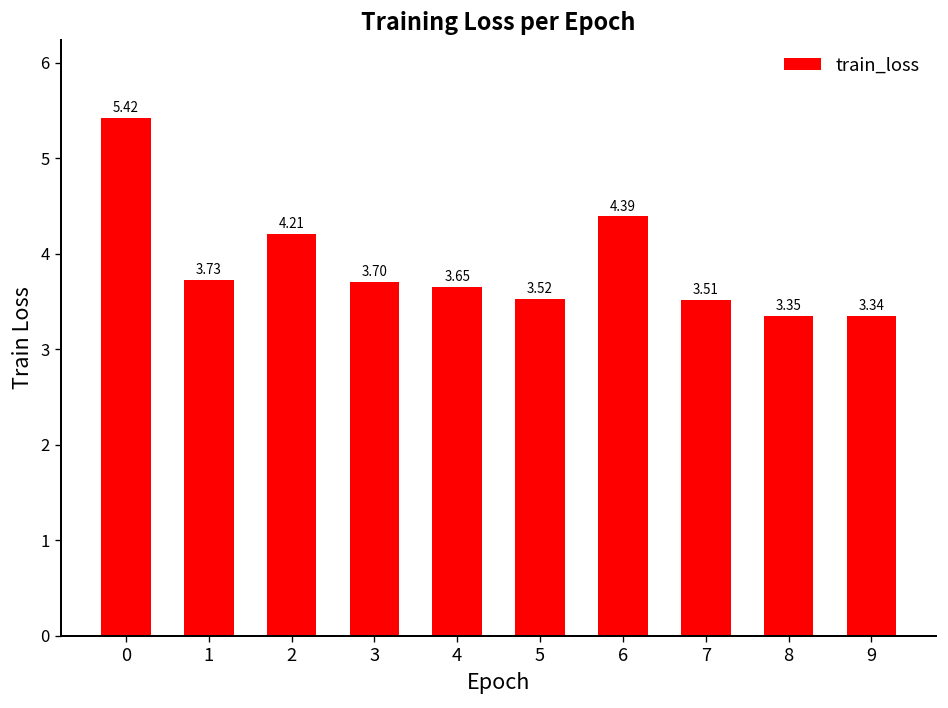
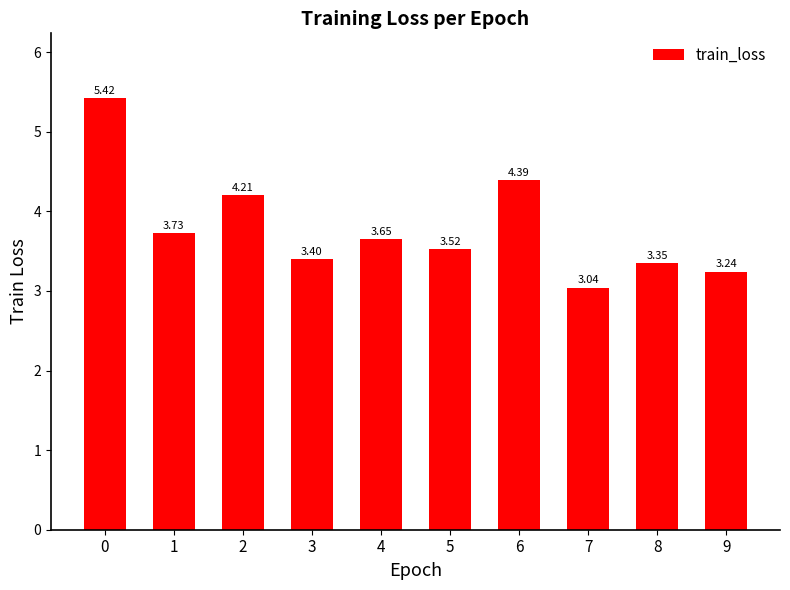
  {
    "0": 5.42,
    "1": 3.73,
    "2": 4.21,
-   "3": 3.70,
+   "3": 3.40,
    "4": 3.65,
    "5": 3.52,
    "6": 4.39,
-   "7": 3.51,
+   "7": 3.04,
    "8": 3.35,
-   "9": 3.34
+   "9": 3.24
  }
